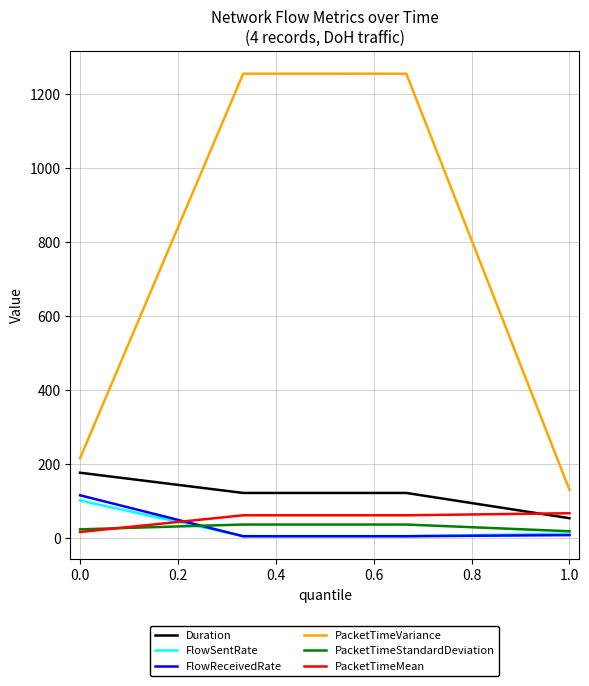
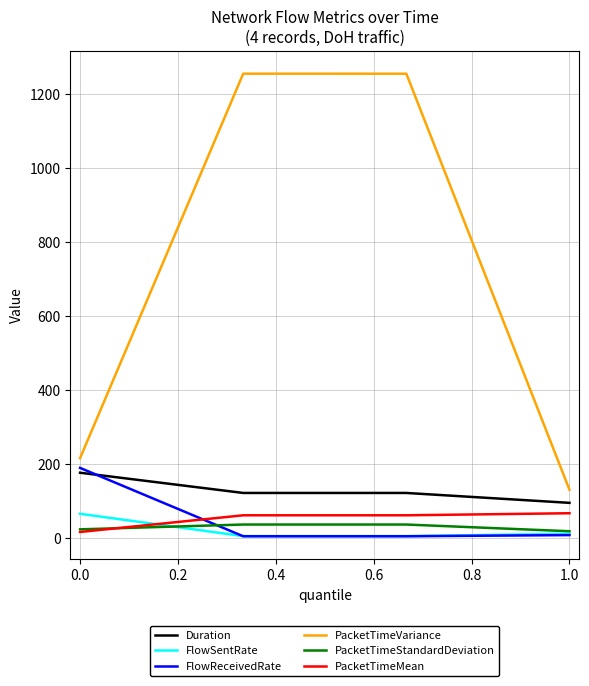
  {
    "Duration": {
      "0.0": 180,
-     "1.0": 50
+     "1.0": 90
    },
    "FlowSentRate": {
-     "0.0": 100
+     "0.0": 60
    },
    "FlowReceivedRate": {
-     "0.0": 110
+     "0.0": 190
    },
    "PacketTimeVariance": {
      "0.0": 210,
      "1.0": 130
    },
    "PacketTimeStandardDeviation": {
      "0.0": 20,
      "1.0": 20
    },
    "PacketTimeMean": {
      "0.0": 20,
      "1.0": 70
    }
  }
